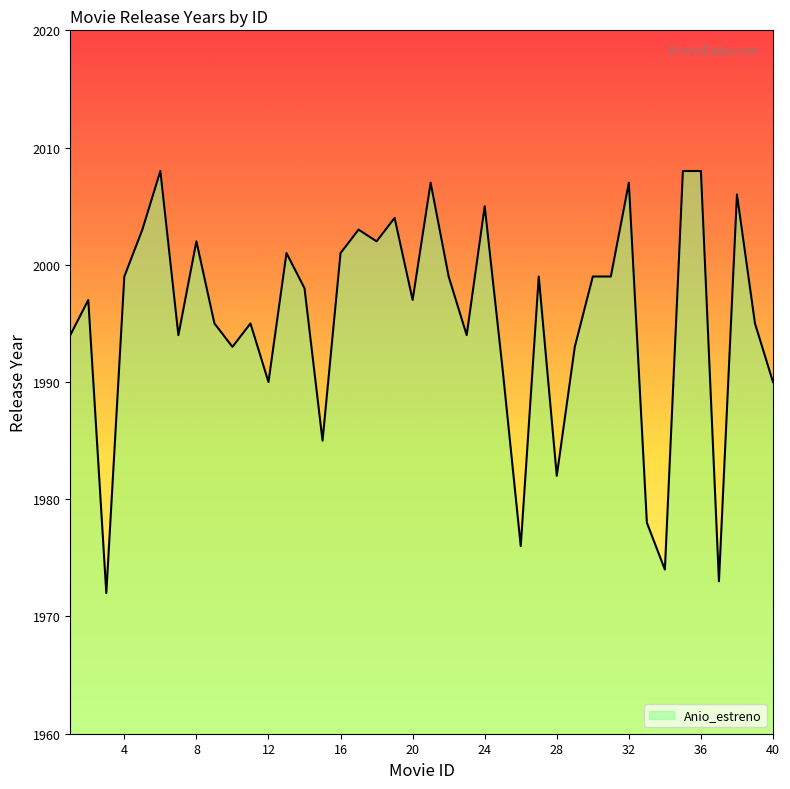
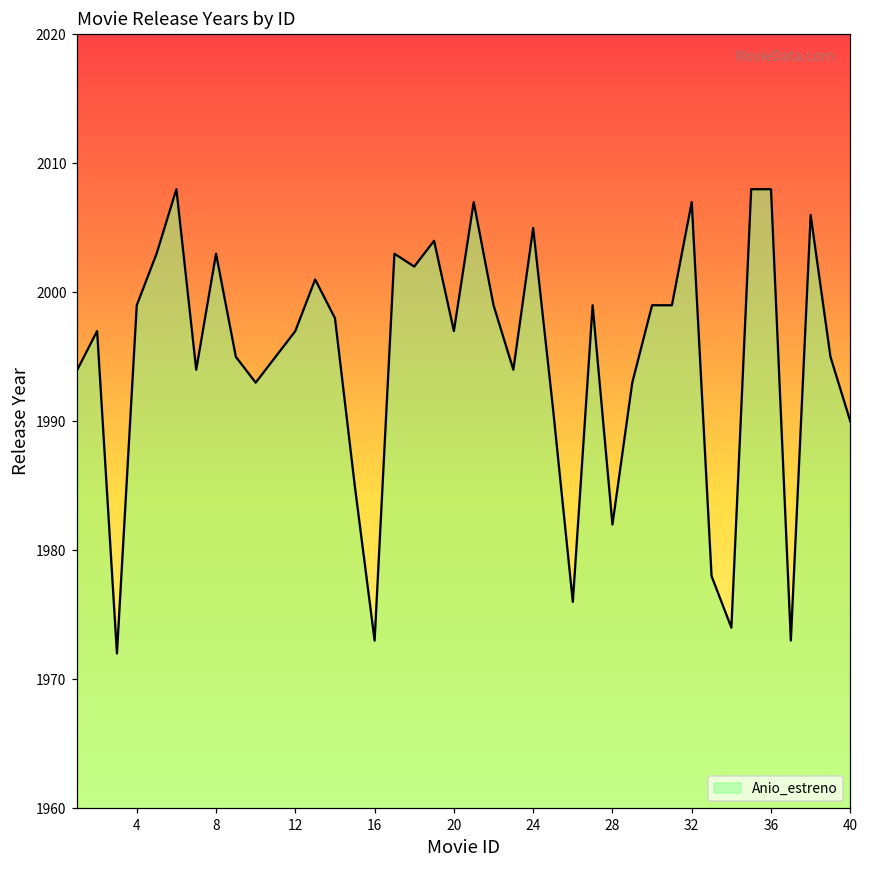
  {
    "4": 1999,
-   "8": 2002,
-   "12": 1990,
-   "16": 2001,
+   "8": 2003,
+   "12": 1997,
+   "16": 1973,
    "20": 1997,
    "24": 2005,
    "28": 1982,
    "32": 2007,
    "36": 2008,
    "40": 1990
  }
